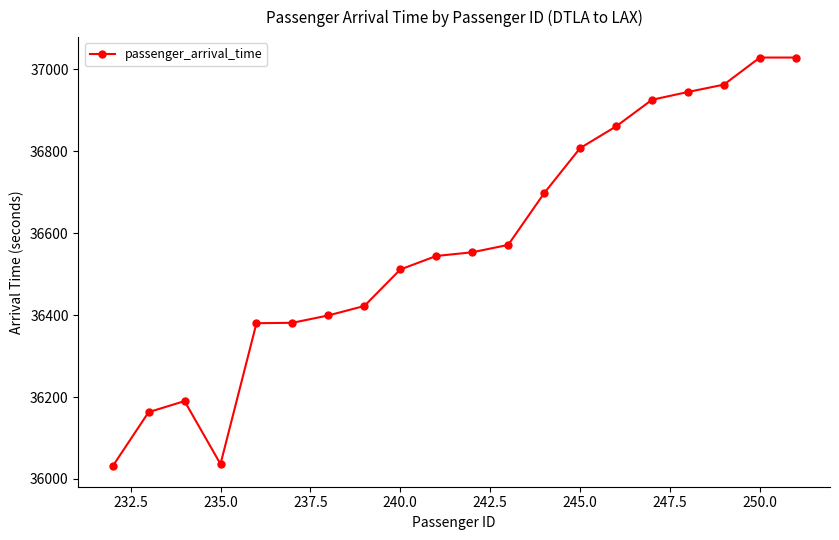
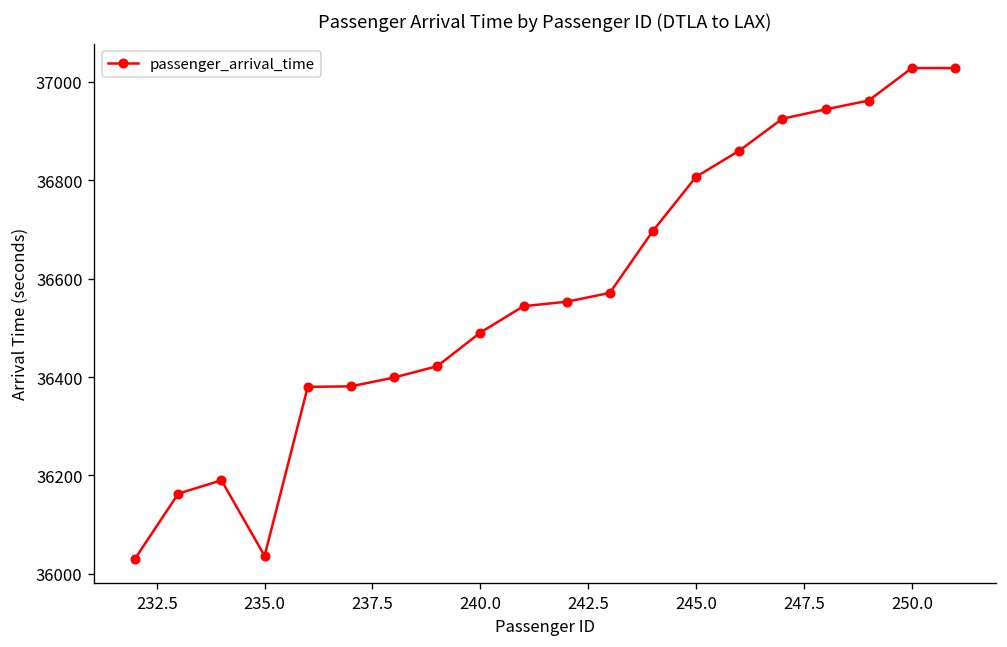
  {
    "235.0": 36040,
-   "240.0": 36510,
+   "240.0": 36490,
    "245.0": 36810,
    "250.0": 37030
  }
